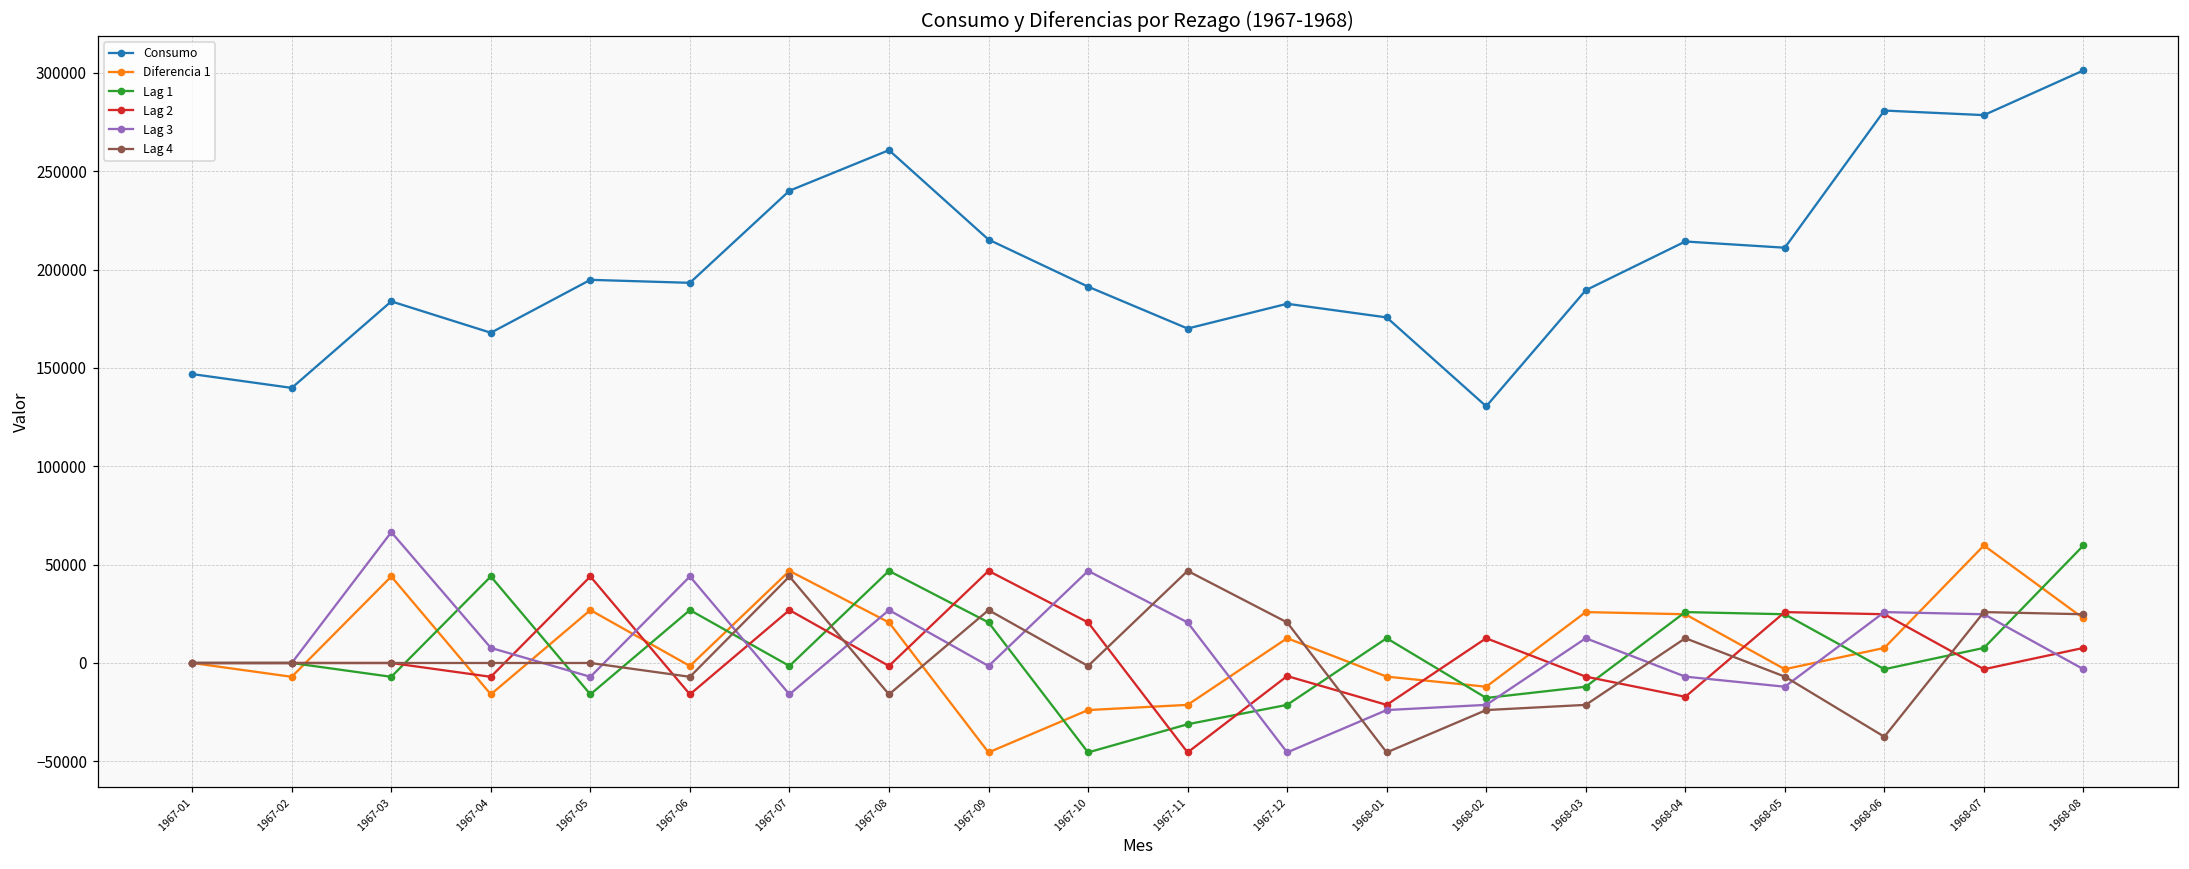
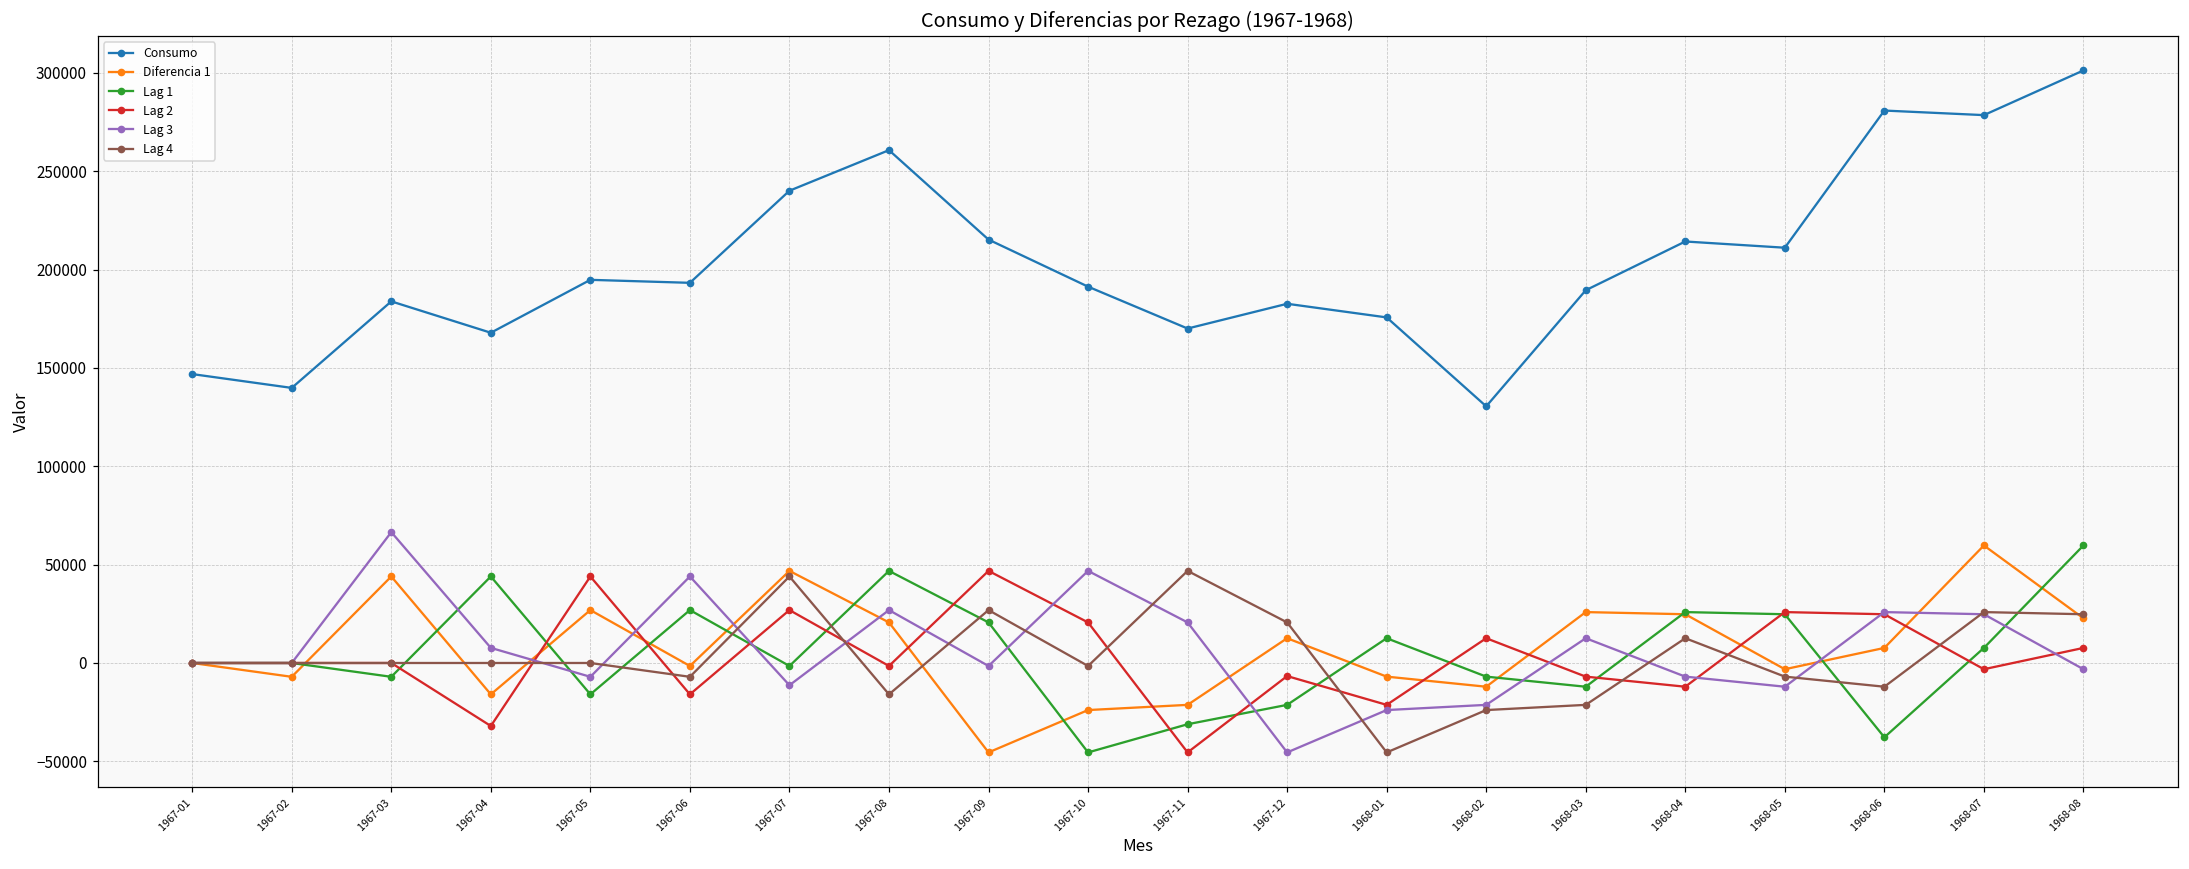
  {
    "Consumo": {
      "1967-01": 147000,
      "1967-02": 140000,
      "1967-03": 184000,
      "1967-04": 168000,
      "1967-05": 195000,
      "1967-06": 193000,
      "1967-07": 240000,
      "1967-08": 261000,
      "1967-09": 215000,
      "1967-10": 191000,
      "1967-11": 170000,
      "1967-12": 183000,
      "1968-01": 176000,
      "1968-02": 131000,
      "1968-03": 190000,
      "1968-04": 214000,
      "1968-05": 211000,
      "1968-06": 281000,
      "1968-07": 279000,
      "1968-08": 301000
    },
    "Diferencia 1": {
      "1967-02": -7000,
      "1967-03": 44000,
      "1967-04": -16000,
      "1967-05": 27000,
      "1967-06": -2000,
      "1967-07": 47000,
      "1967-08": 21000,
      "1967-09": -45000,
      "1967-10": -24000,
      "1967-11": -21000,
      "1967-12": 13000,
      "1968-01": -7000,
      "1968-02": -12000,
      "1968-03": 26000,
      "1968-05": -3000,
      "1968-06": 8000,
      "1968-07": 60000,
      "1968-08": 23000
    },
    "Lag 1": {
      "1967-03": -7000,
      "1967-04": 44000,
      "1967-05": -16000,
      "1967-06": 27000,
      "1967-07": -2000,
      "1967-08": 47000,
      "1967-09": 21000,
      "1967-10": -45000,
      "1967-11": -31000,
      "1967-12": -21000,
      "1968-01": 13000,
-     "1968-02": -18000,
+     "1968-02": -7000,
      "1968-03": -12000,
-     "1968-06": -3000,
+     "1968-06": -38000,
      "1968-07": 8000,
      "1968-08": 60000
    },
    "Lag 2": {
-     "1967-04": -7000,
+     "1967-04": -32000,
      "1967-05": 44000,
      "1967-06": -16000,
      "1967-07": 27000,
      "1967-08": -2000,
      "1967-09": 47000,
      "1967-10": 21000,
      "1967-11": -45000,
      "1967-12": -7000,
      "1968-01": -21000,
      "1968-02": 13000,
      "1968-03": -7000,
-     "1968-04": -17000,
+     "1968-04": -12000,
      "1968-07": -3000,
      "1968-08": 8000
    },
    "Lag 3": {
      "1967-03": 67000,
      "1967-04": 8000,
      "1967-05": -7000,
      "1967-06": 44000,
-     "1967-07": -16000,
+     "1967-07": -11000,
      "1967-08": 27000,
      "1967-09": -2000,
      "1967-10": 47000,
      "1967-11": 21000,
      "1967-12": -45000,
      "1968-01": -24000,
      "1968-02": -21000,
      "1968-03": 13000,
      "1968-04": -7000,
      "1968-05": -12000,
      "1968-08": -3000
    },
    "Lag 4": {
      "1967-04": 0,
      "1967-05": 0,
      "1967-06": -7000,
      "1967-07": 44000,
      "1967-08": -16000,
      "1967-09": 27000,
      "1967-10": -2000,
      "1967-11": 47000,
      "1967-12": 21000,
      "1968-01": -45000,
      "1968-02": -24000,
      "1968-03": -21000,
      "1968-04": 13000,
      "1968-05": -7000,
-     "1968-06": -38000,
+     "1968-06": -12000,
      "1968-08": 25000
    }
  }
